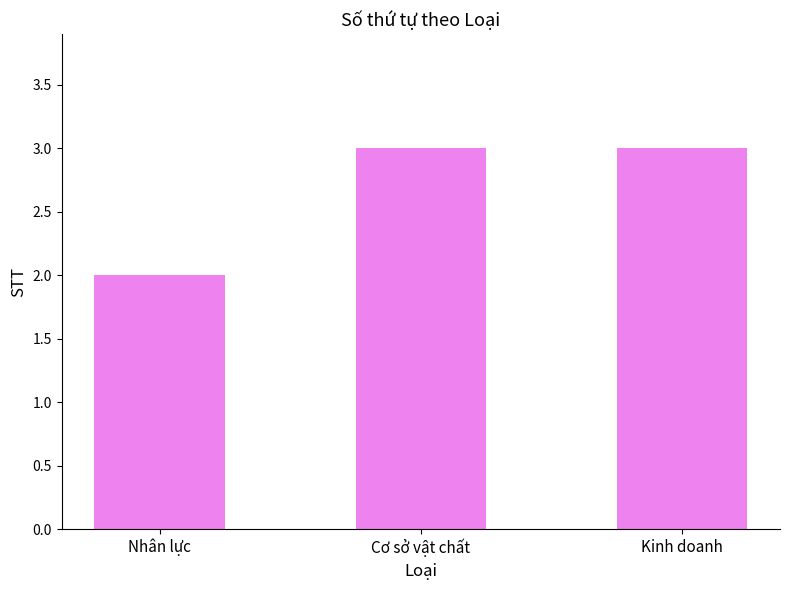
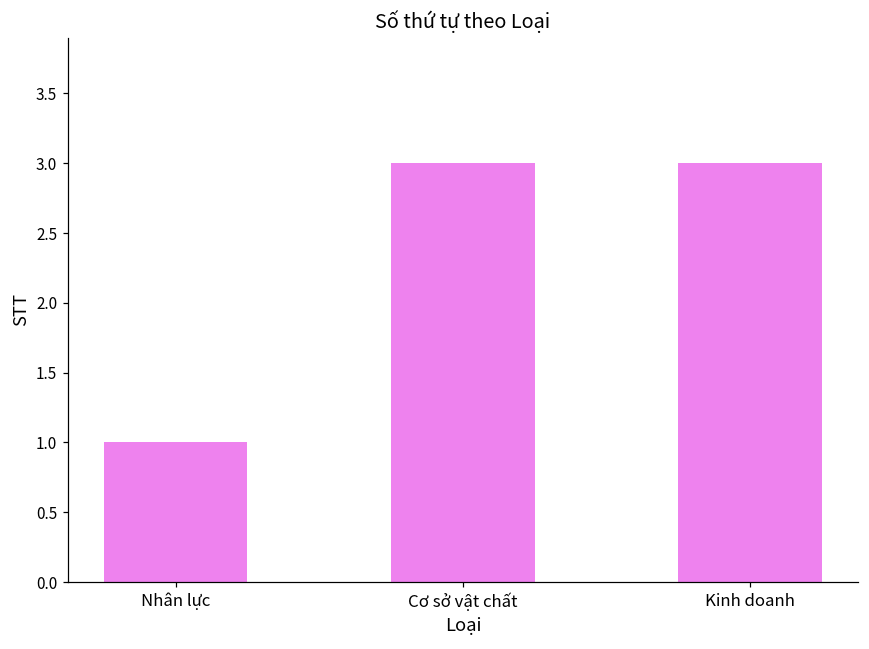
  {
-   "Nhân lực": 2,
+   "Nhân lực": 1,
    "Cơ sở vật chất": 3,
    "Kinh doanh": 3
  }
